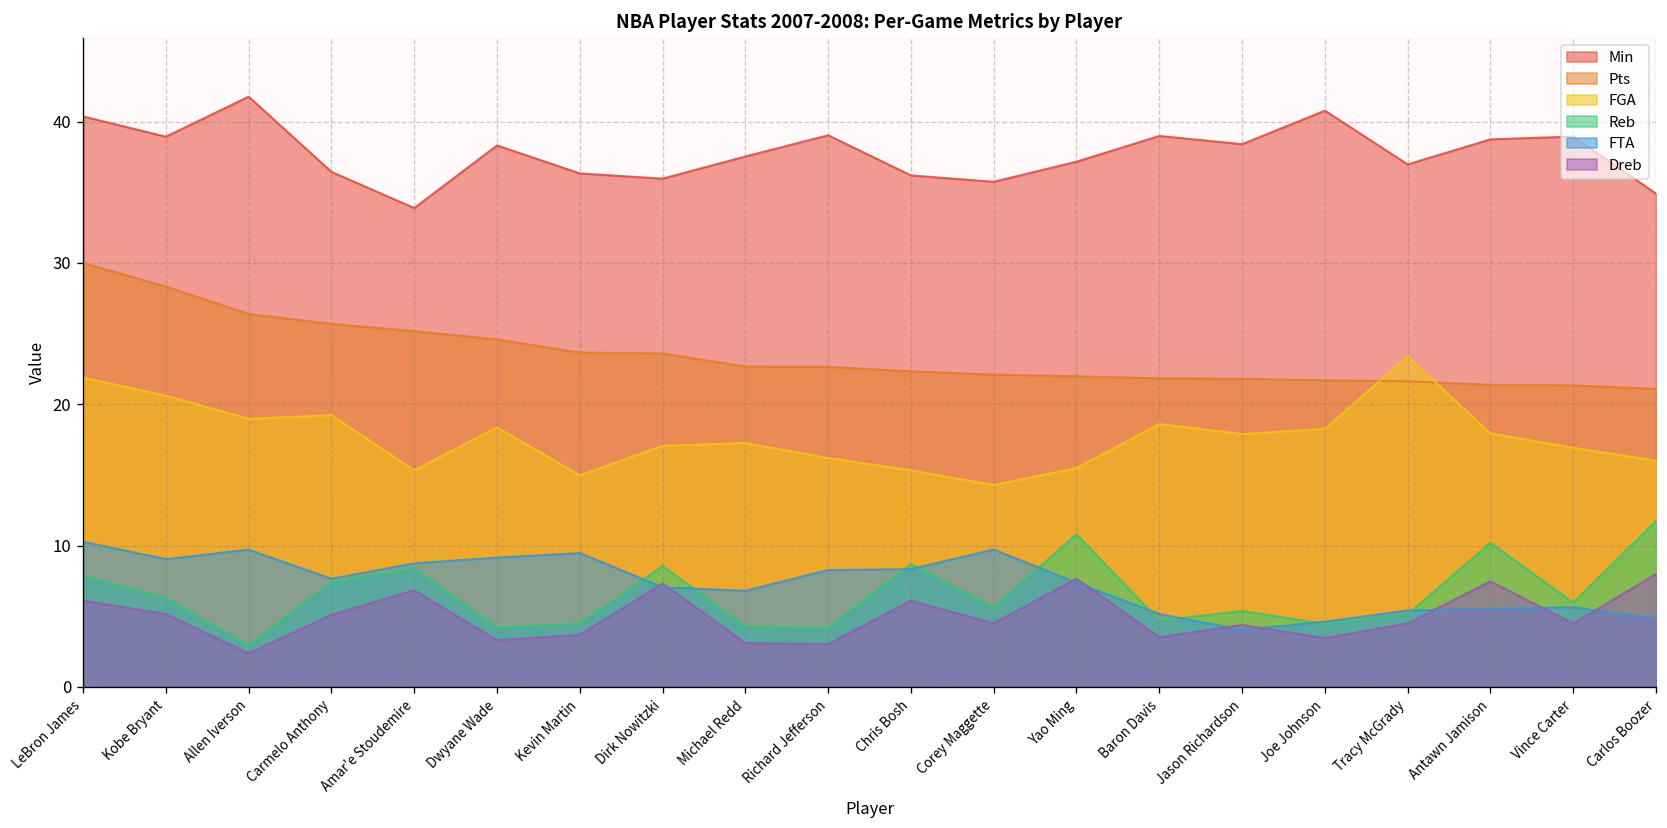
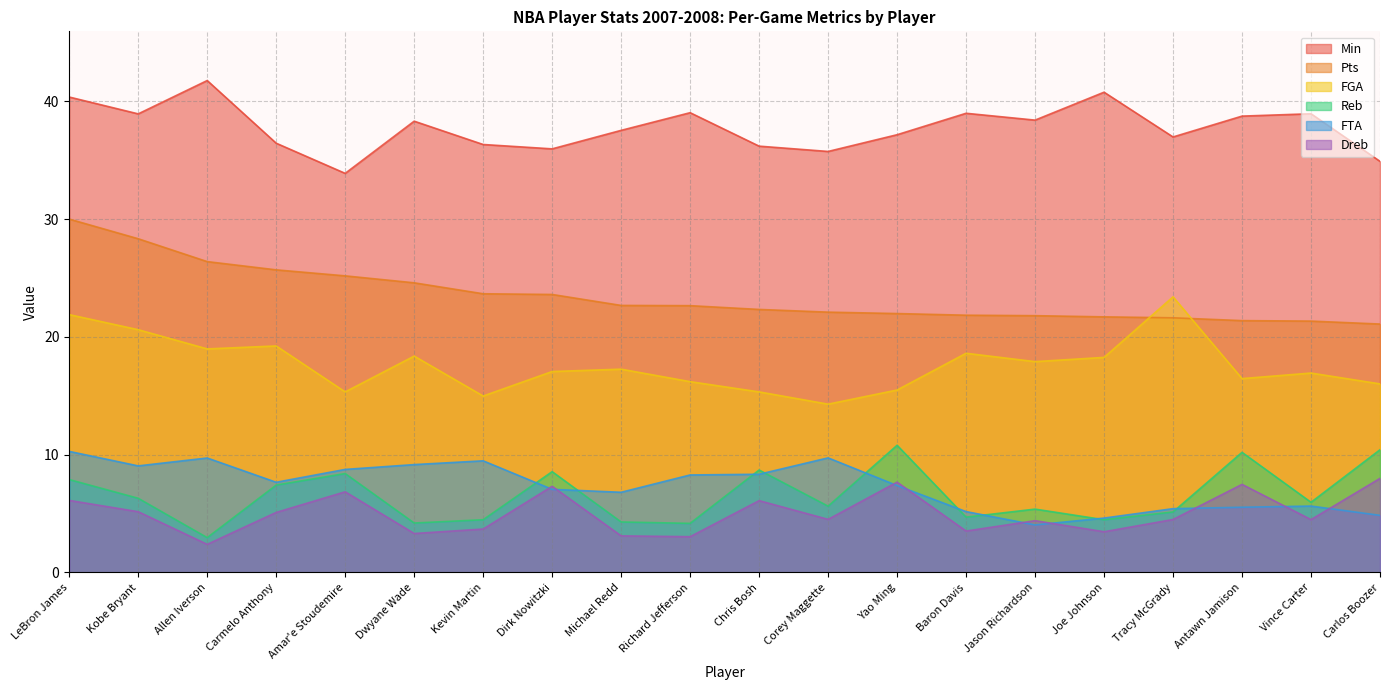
  {
    "FGA": {
      "LeBron James": 21.9,
      "Kobe Bryant": 20.6,
      "Allen Iverson": 19.0,
      "Carmelo Anthony": 19.2,
      "Amar'e Stoudemire": 15.3,
      "Dwyane Wade": 18.4,
      "Kevin Martin": 15.0,
      "Dirk Nowitzki": 17.1,
      "Michael Redd": 17.3,
      "Richard Jefferson": 16.2,
      "Chris Bosh": 15.3,
      "Corey Maggette": 14.3,
      "Yao Ming": 15.5,
      "Baron Davis": 18.6,
      "Jason Richardson": 17.9,
      "Joe Johnson": 18.3,
      "Tracy McGrady": 23.4,
-     "Antawn Jamison": 17.9,
+     "Antawn Jamison": 16.5,
      "Vince Carter": 16.9,
      "Carlos Boozer": 16.0
    },
    "Reb": {
      "LeBron James": 7.9,
      "Kobe Bryant": 6.3,
      "Allen Iverson": 3.0,
      "Carmelo Anthony": 7.4,
      "Amar'e Stoudemire": 8.4,
      "Dwyane Wade": 4.2,
      "Kevin Martin": 4.5,
      "Dirk Nowitzki": 8.6,
      "Michael Redd": 4.3,
      "Richard Jefferson": 4.2,
      "Chris Bosh": 8.7,
      "Corey Maggette": 5.6,
      "Yao Ming": 10.8,
      "Baron Davis": 4.7,
      "Jason Richardson": 5.4,
      "Tracy McGrady": 5.1,
      "Antawn Jamison": 10.2,
      "Vince Carter": 6.0,
-     "Carlos Boozer": 11.8
+     "Carlos Boozer": 10.4
    },
    "FTA": {
      "LeBron James": 10.3,
      "Kobe Bryant": 9.1,
      "Allen Iverson": 9.7,
      "Carmelo Anthony": 7.7,
      "Amar'e Stoudemire": 8.8,
      "Dwyane Wade": 9.2,
      "Kevin Martin": 9.5,
      "Dirk Nowitzki": 7.1,
      "Michael Redd": 6.8,
      "Richard Jefferson": 8.3,
      "Chris Bosh": 8.3,
      "Corey Maggette": 9.7,
      "Yao Ming": 7.4,
      "Baron Davis": 5.2,
      "Jason Richardson": 4.0,
      "Tracy McGrady": 5.4,
      "Antawn Jamison": 5.5,
      "Vince Carter": 5.6,
      "Carlos Boozer": 4.9
    },
    "Dreb": {
      "LeBron James": 6.1,
      "Kobe Bryant": 5.2,
      "Allen Iverson": 2.4,
      "Carmelo Anthony": 5.1,
      "Amar'e Stoudemire": 6.9,
      "Dwyane Wade": 3.3,
      "Kevin Martin": 3.7,
      "Dirk Nowitzki": 7.3,
      "Michael Redd": 3.1,
      "Richard Jefferson": 3.0,
      "Chris Bosh": 6.1,
      "Corey Maggette": 4.5,
      "Yao Ming": 7.7,
      "Baron Davis": 3.5,
      "Jason Richardson": 4.4,
      "Joe Johnson": 3.5,
      "Tracy McGrady": 4.5,
      "Antawn Jamison": 7.5,
      "Vince Carter": 4.5,
      "Carlos Boozer": 8.0
    }
  }
